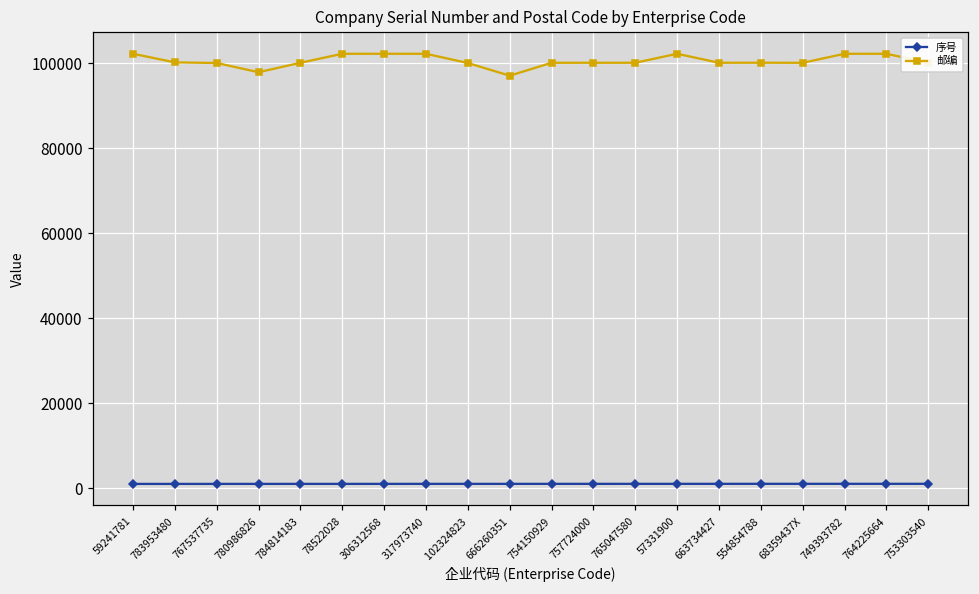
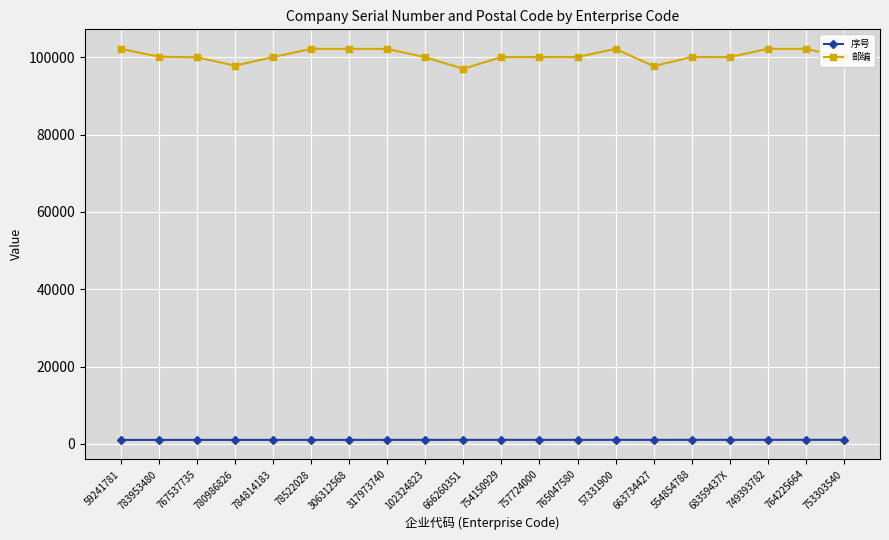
  {
    "序号": {
      "59241781": 1000,
      "783953480": 1000,
      "767537735": 1000,
      "780986826": 1000,
      "784814183": 1000,
      "78522028": 1000,
      "306312568": 1000,
      "317973740": 1000,
      "102324823": 1000,
      "666260351": 1000,
      "754150929": 1000,
      "757724000": 1000,
      "765047580": 1000,
      "57331900": 1000,
      "663734427": 1000,
      "554854788": 1000,
      "68359437X": 1000,
      "749393782": 1000,
      "764225664": 1000,
      "753303540": 1000
    },
    "邮编": {
      "59241781": 102000,
      "783953480": 100000,
      "767537735": 100000,
      "780986826": 98000,
      "784814183": 100000,
      "78522028": 102000,
      "306312568": 102000,
      "317973740": 102000,
      "102324823": 100000,
      "666260351": 97000,
      "754150929": 100000,
      "757724000": 100000,
      "765047580": 100000,
      "57331900": 102000,
-     "663734427": 100000,
+     "663734427": 98000,
      "554854788": 100000,
      "68359437X": 100000,
      "749393782": 102000,
      "764225664": 102000
    }
  }
